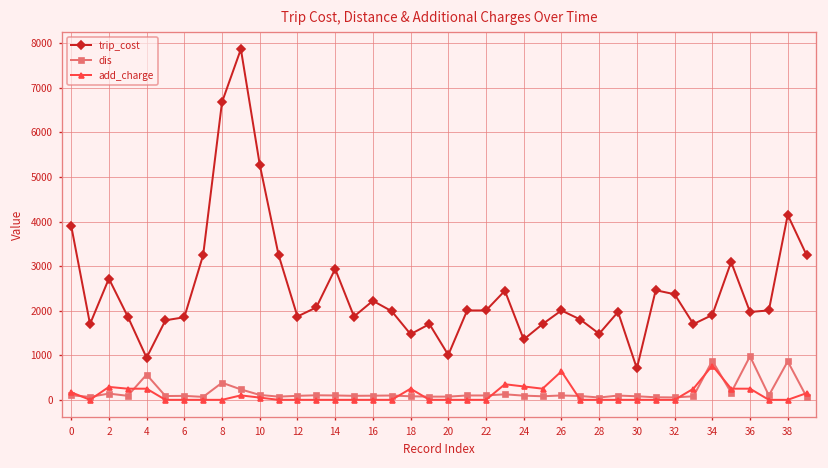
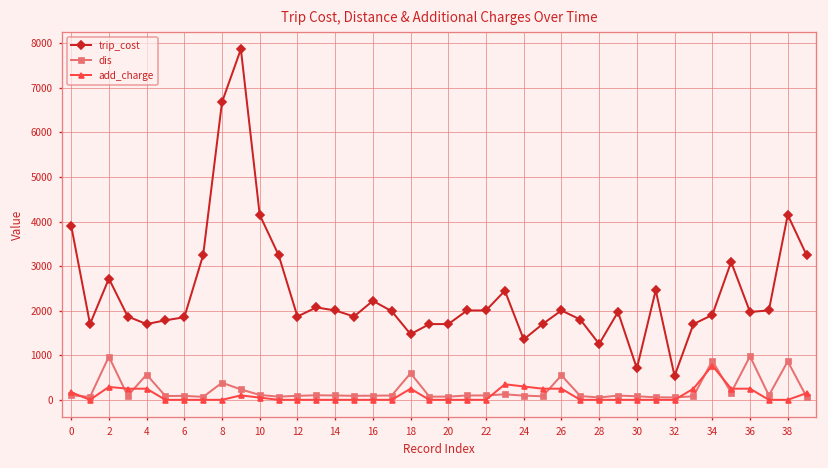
  {
    "trip_cost": {
      "0": 3900,
      "2": 2700,
-     "4": 900,
+     "4": 1700,
      "6": 1900,
      "8": 6700,
-     "10": 5300,
+     "10": 4200,
      "12": 1900,
-     "14": 2900,
+     "14": 2000,
      "16": 2200,
      "18": 1500,
-     "20": 1000,
+     "20": 1700,
      "22": 2000,
      "24": 1400,
      "26": 2000,
-     "28": 1500,
+     "28": 1300,
      "30": 700,
-     "32": 2400,
+     "32": 500,
      "34": 1900,
      "36": 2000,
      "38": 4200
    },
    "dis": {
-     "2": 100,
+     "2": 1000,
      "4": 600,
      "6": 100,
      "8": 400,
      "12": 100,
      "14": 100,
      "16": 100,
-     "18": 100,
+     "18": 600,
      "20": 100,
      "22": 100,
      "24": 100,
-     "26": 100,
+     "26": 500,
      "30": 100,
      "34": 900,
      "36": 1000,
      "38": 900
    },
    "add_charge": {
      "2": 300,
      "4": 300,
      "6": 0,
      "8": 0,
      "12": 0,
      "14": 0,
      "16": 0,
      "18": 300,
      "20": 0,
      "22": 0,
      "24": 300,
-     "26": 600,
+     "26": 300,
      "30": 0,
      "34": 800,
      "36": 300,
      "38": 0
    }
  }
